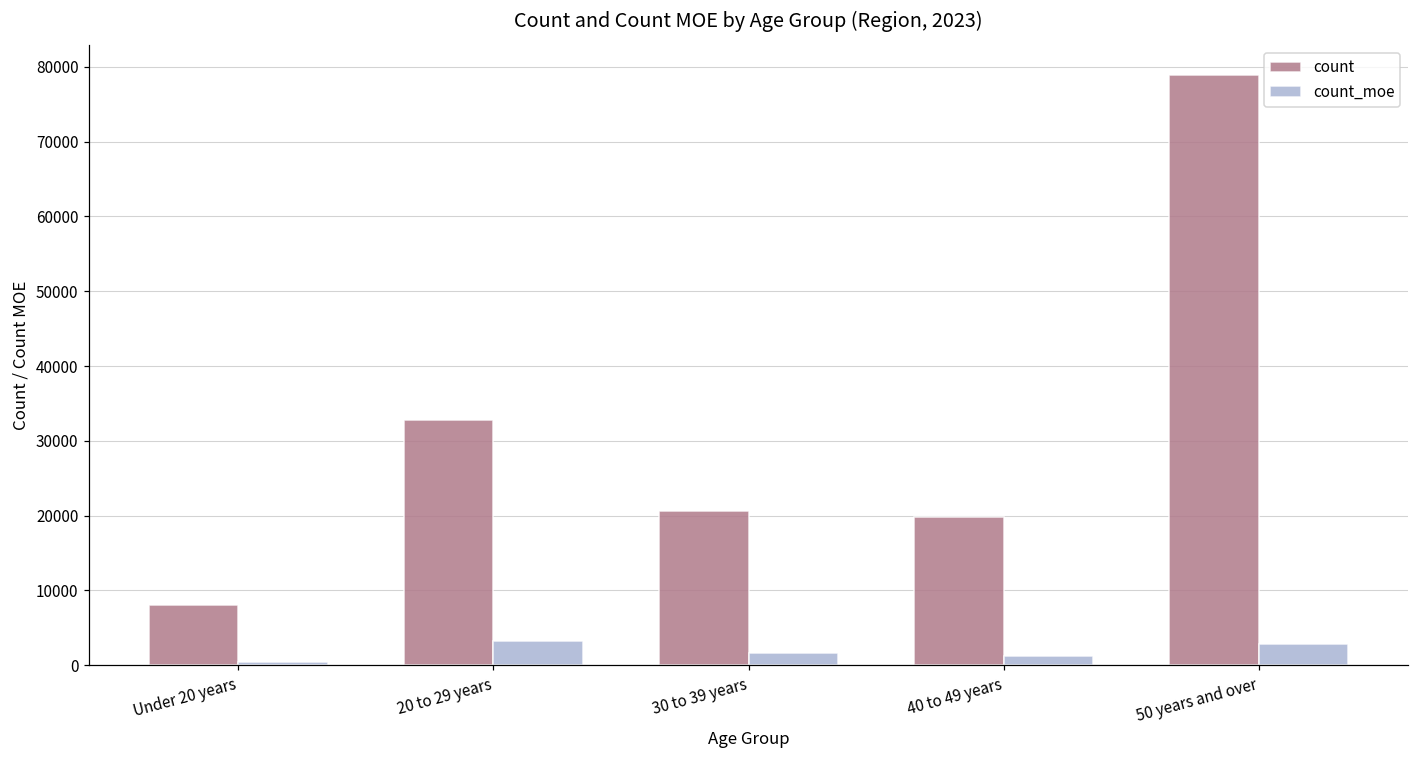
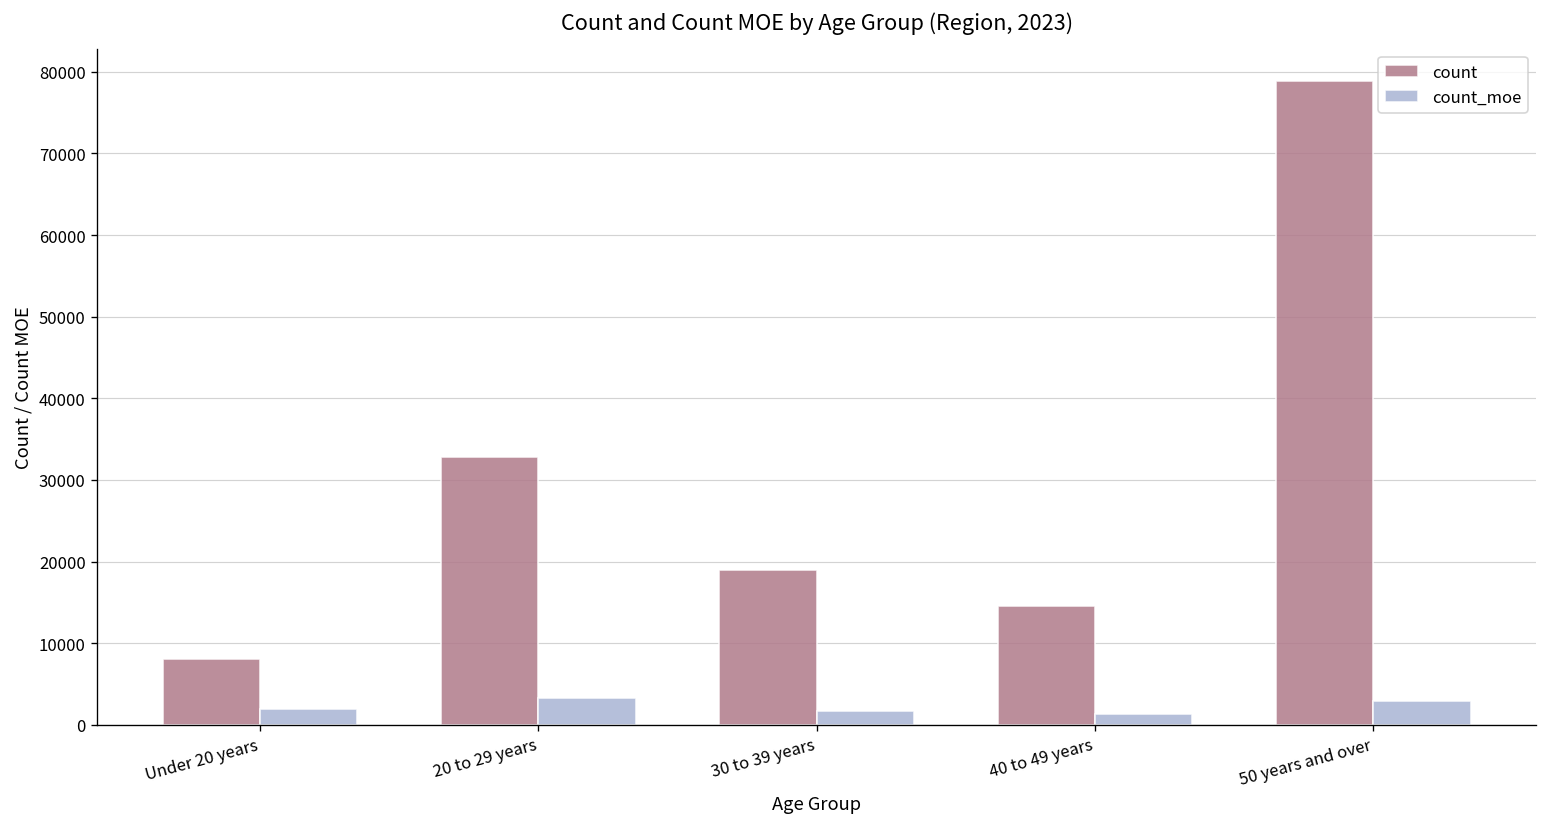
  {
    "count": {
      "Under 20 years": 8000,
      "20 to 29 years": 33000,
-     "30 to 39 years": 21000,
-     "40 to 49 years": 20000,
+     "30 to 39 years": 19000,
+     "40 to 49 years": 15000,
      "50 years and over": 79000
    },
    "count_moe": {
-     "Under 20 years": 0,
+     "Under 20 years": 2000,
      "20 to 29 years": 3000,
      "30 to 39 years": 2000,
      "40 to 49 years": 1000,
      "50 years and over": 3000
    }
  }
